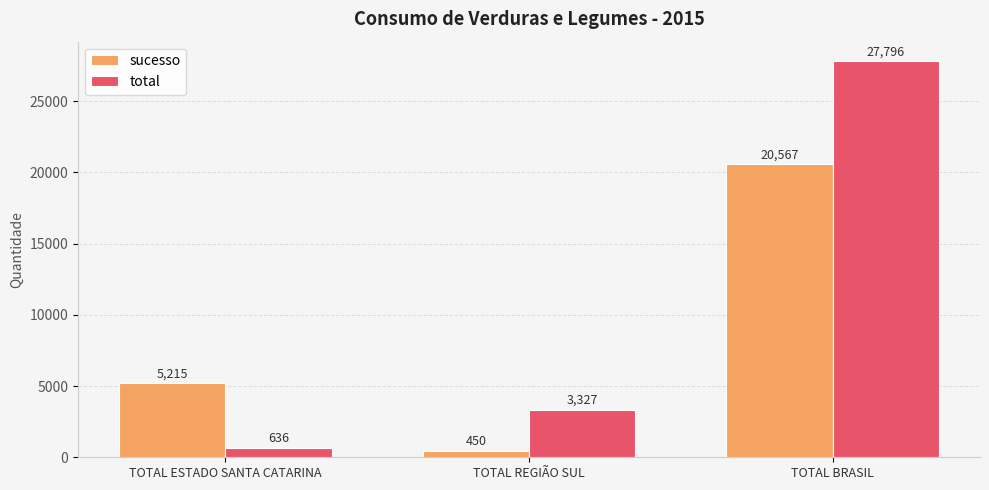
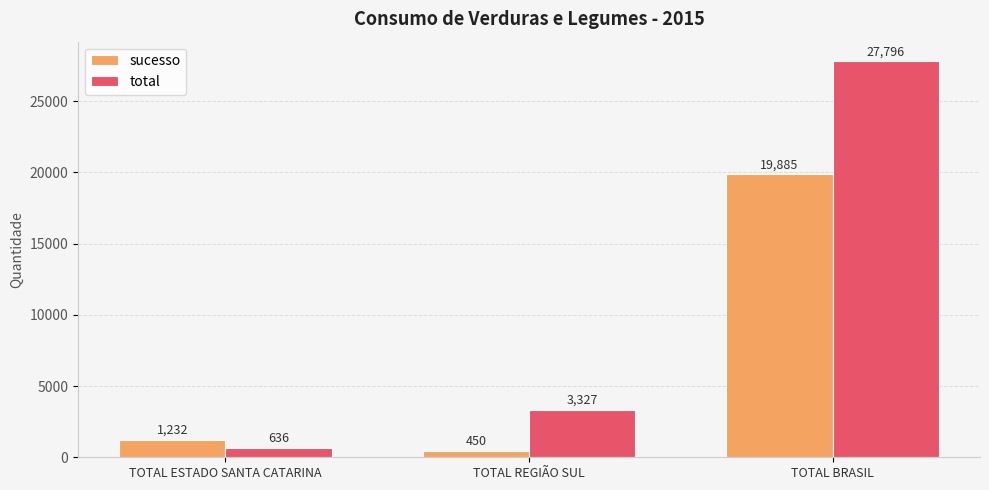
  {
    "sucesso": {
-     "TOTAL ESTADO SANTA CATARINA": "5,215",
+     "TOTAL ESTADO SANTA CATARINA": "1,232",
      "TOTAL REGIÃO SUL": "450",
-     "TOTAL BRASIL": "20,567"
+     "TOTAL BRASIL": "19,885"
    },
    "total": {
      "TOTAL ESTADO SANTA CATARINA": "636",
      "TOTAL REGIÃO SUL": "3,327",
      "TOTAL BRASIL": "27,796"
    }
  }
